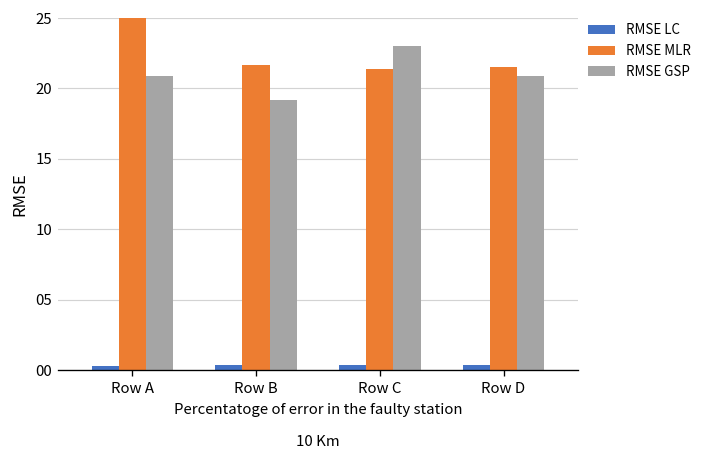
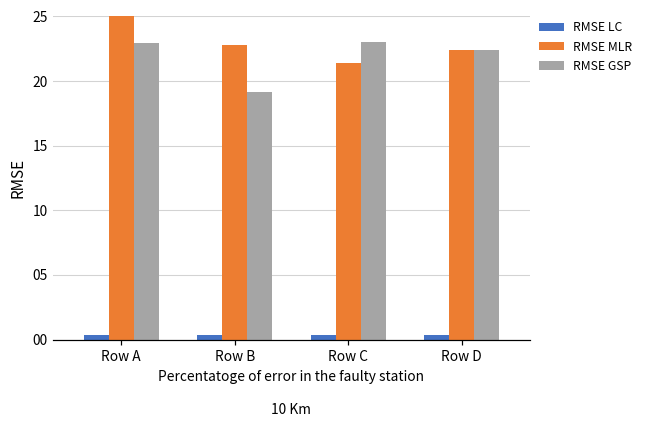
  {
    "RMSE LC": {
      "Row A": 0.3,
      "Row B": 0.4,
      "Row C": 0.4,
      "Row D": 0.4
    },
    "RMSE MLR": {
      "Row A": 25.0,
-     "Row B": 21.7,
+     "Row B": 22.8,
      "Row C": 21.4,
-     "Row D": 21.5
+     "Row D": 22.4
    },
    "RMSE GSP": {
-     "Row A": 20.9,
+     "Row A": 22.9,
      "Row B": 19.2,
      "Row C": 23.0,
-     "Row D": 20.9
+     "Row D": 22.4
    }
  }
